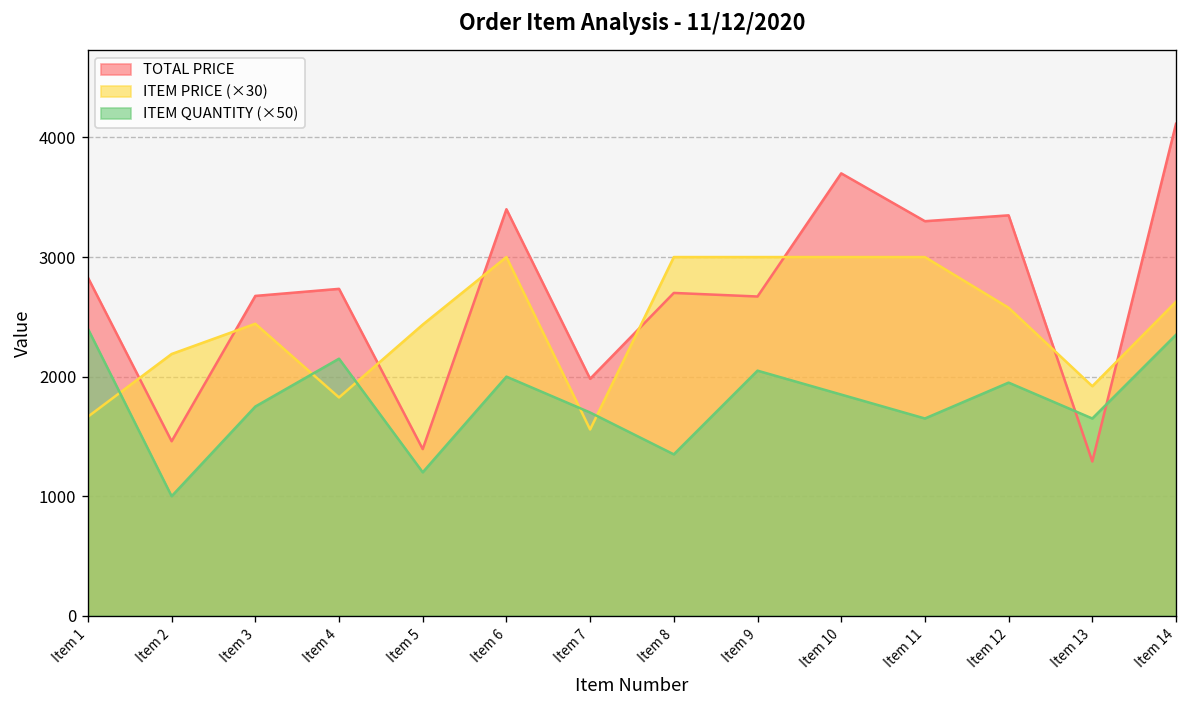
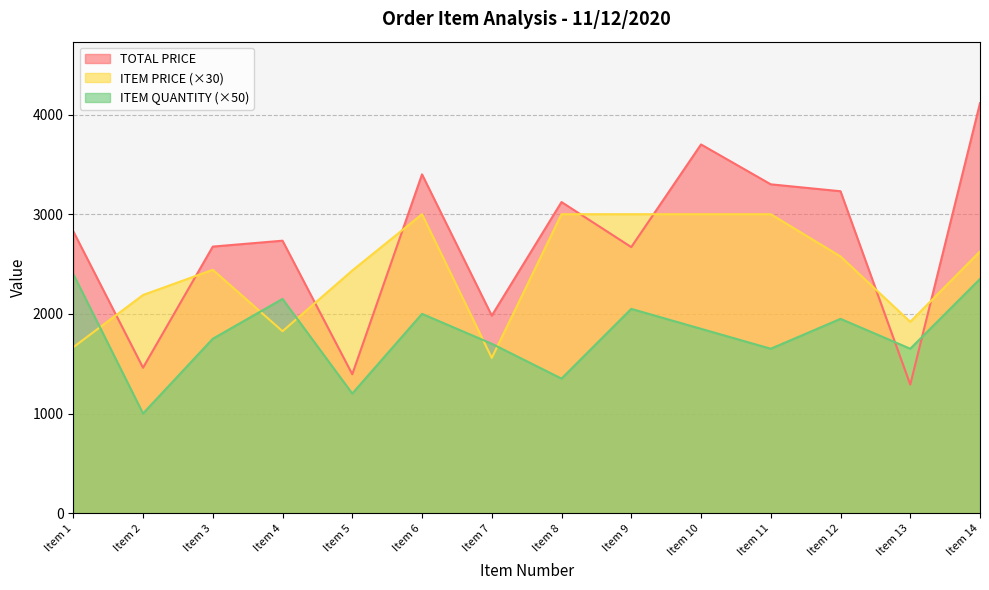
  {
    "TOTAL PRICE": {
      "Item 1": 2800,
      "Item 2": 1500,
      "Item 3": 2700,
      "Item 4": 2700,
      "Item 5": 1400,
      "Item 6": 3400,
      "Item 7": 2000,
-     "Item 8": 2700,
+     "Item 8": 3100,
      "Item 9": 2700,
      "Item 10": 3700,
      "Item 11": 3300,
-     "Item 12": 3300,
+     "Item 12": 3200,
      "Item 13": 1300,
      "Item 14": 4100
    },
    "ITEM PRICE (×30)": {
      "Item 1": 1700,
      "Item 2": 2200,
      "Item 3": 2400,
      "Item 4": 1800,
      "Item 5": 2400,
      "Item 6": 3000,
      "Item 7": 1600,
      "Item 8": 3000,
      "Item 9": 3000,
      "Item 10": 3000,
      "Item 11": 3000,
      "Item 12": 2600,
      "Item 13": 1900,
      "Item 14": 2600
    },
    "ITEM QUANTITY (×50)": {
      "Item 1": 2400,
      "Item 2": 1000,
      "Item 3": 1800,
      "Item 4": 2200,
      "Item 5": 1200,
      "Item 6": 2000,
      "Item 7": 1700,
      "Item 8": 1400,
      "Item 9": 2100,
      "Item 10": 1900,
      "Item 11": 1700,
      "Item 12": 2000,
      "Item 13": 1700,
      "Item 14": 2400
    }
  }
